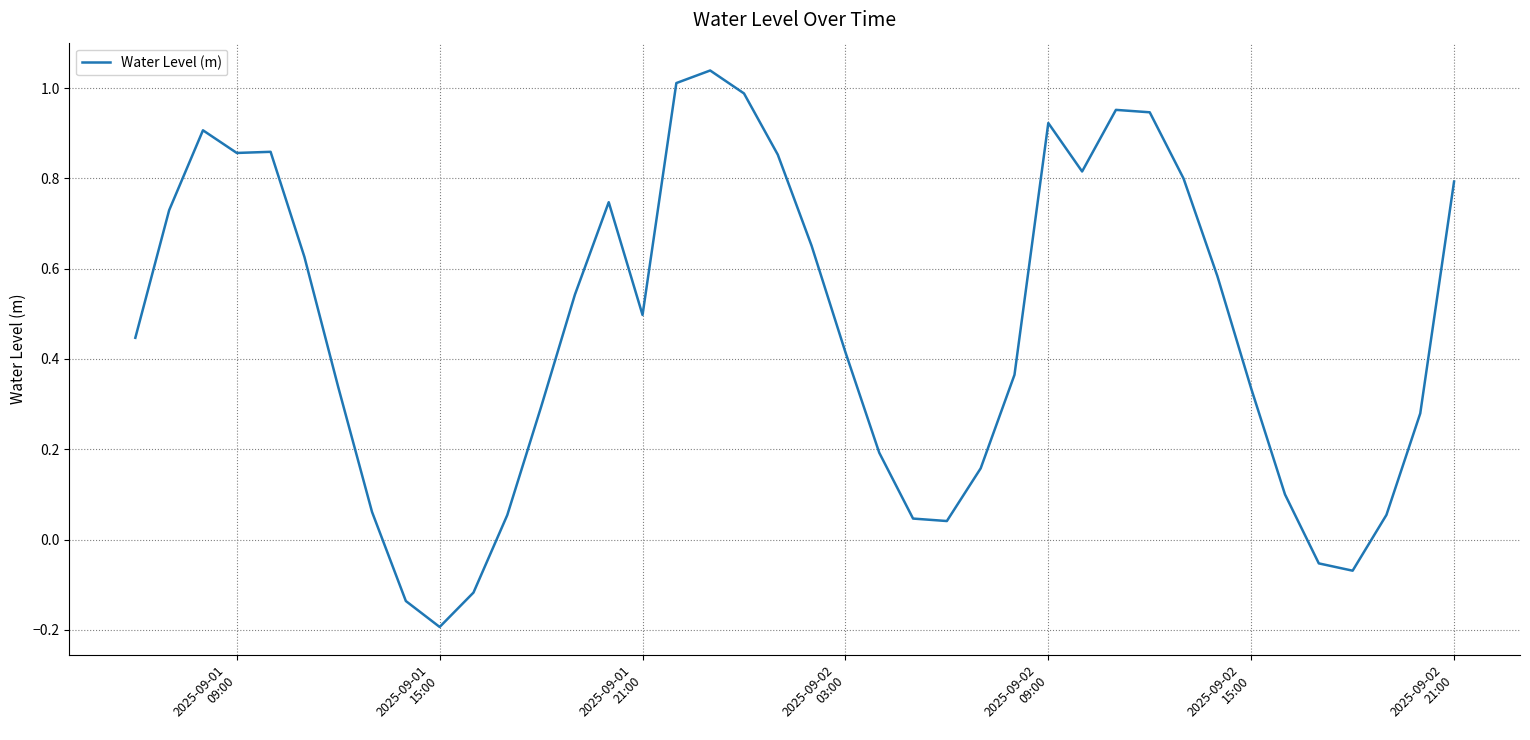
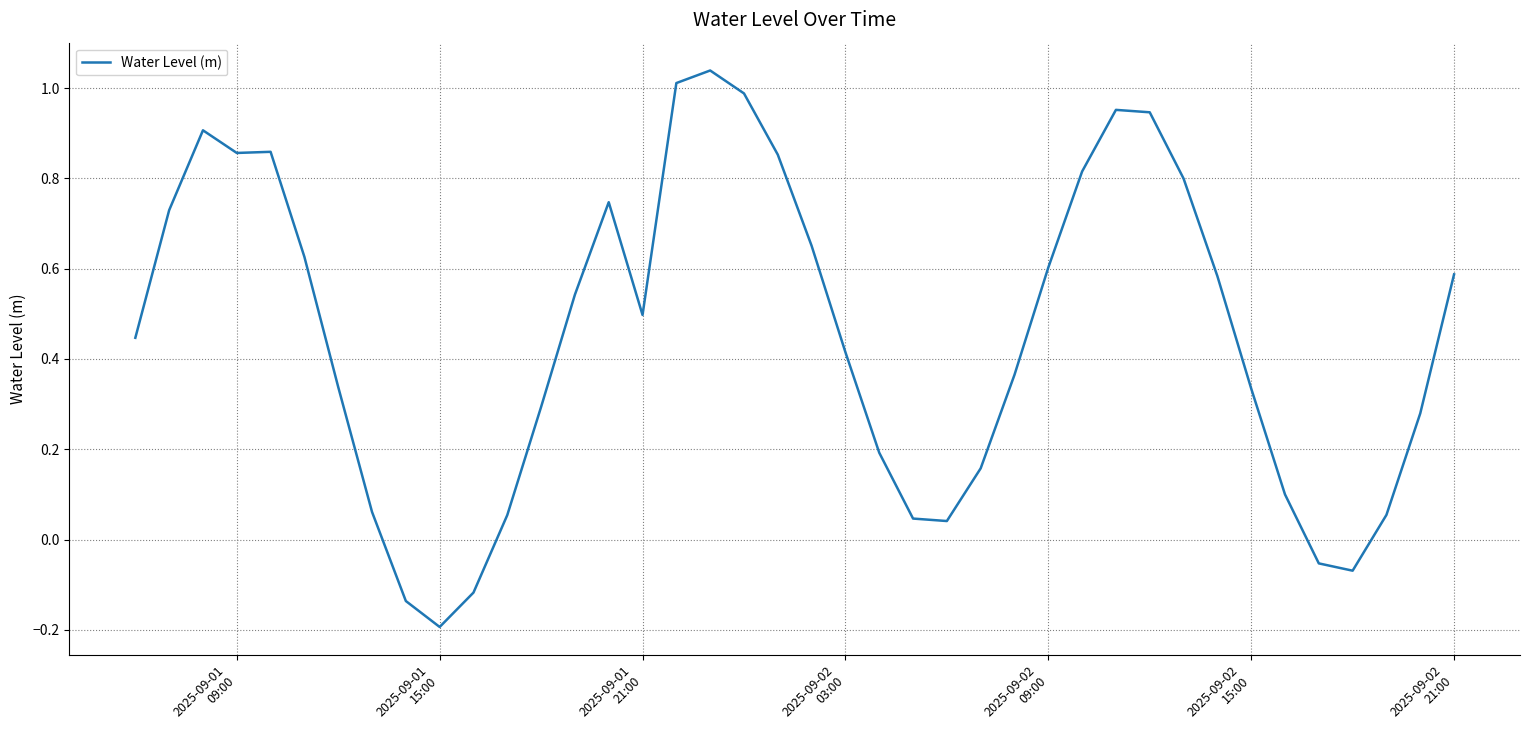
  {
    "2025-09-01 09:00": 0.86,
    "2025-09-01 15:00": -0.19,
    "2025-09-01 21:00": 0.50,
    "2025-09-02 03:00": 0.41,
-   "2025-09-02 09:00": 0.92,
+   "2025-09-02 09:00": 0.60,
    "2025-09-02 15:00": 0.33,
-   "2025-09-02 21:00": 0.79
+   "2025-09-02 21:00": 0.59
  }
